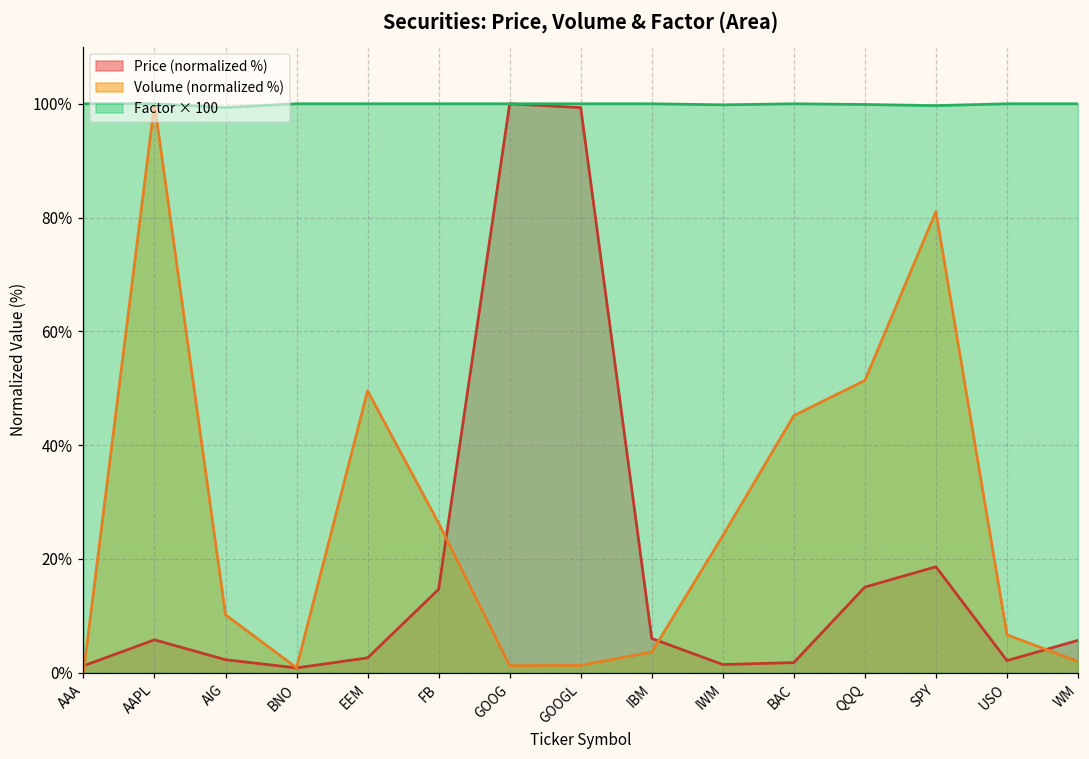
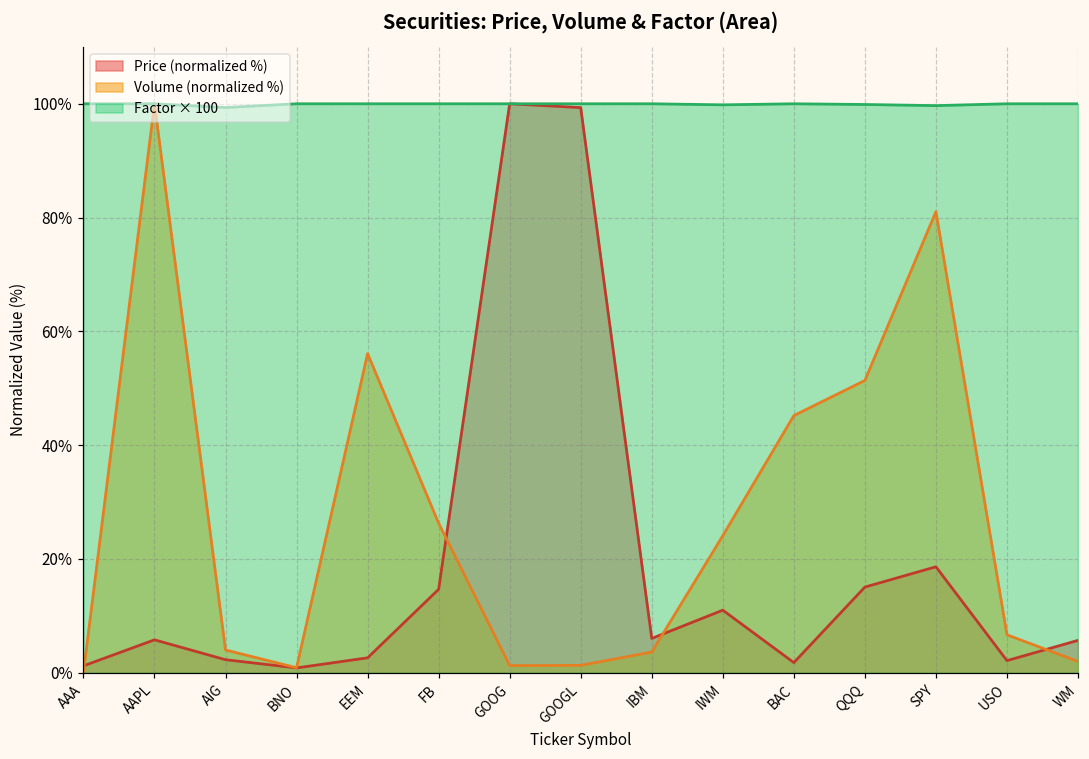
  {
    "Price (normalized %)": {
      "AAA": "1%",
      "AAPL": "6%",
      "AIG": "2%",
      "EEM": "3%",
      "FB": "15%",
      "GOOGL": "99%",
      "IBM": "6%",
-     "IWM": "1%",
+     "IWM": "11%",
      "BAC": "2%",
      "QQQ": "15%",
      "SPY": "19%",
      "USO": "2%",
      "WM": "6%"
    },
    "Volume (normalized %)": {
      "AAA": "0%",
-     "AIG": "10%",
-     "EEM": "50%",
+     "AIG": "4%",
+     "EEM": "56%",
      "FB": "26%",
      "GOOG": "1%",
      "GOOGL": "1%",
      "IBM": "4%",
      "IWM": "24%",
      "BAC": "45%",
      "QQQ": "51%",
      "SPY": "81%",
      "USO": "7%",
      "WM": "2%"
    },
    "Factor × 100": {
      "AAA": "100%",
      "BNO": "100%",
      "EEM": "100%",
      "FB": "100%",
      "GOOGL": "100%",
      "IBM": "100%",
      "IWM": "100%",
      "BAC": "100%",
      "QQQ": "100%",
      "SPY": "100%",
      "USO": "100%",
      "WM": "100%"
    }
  }
